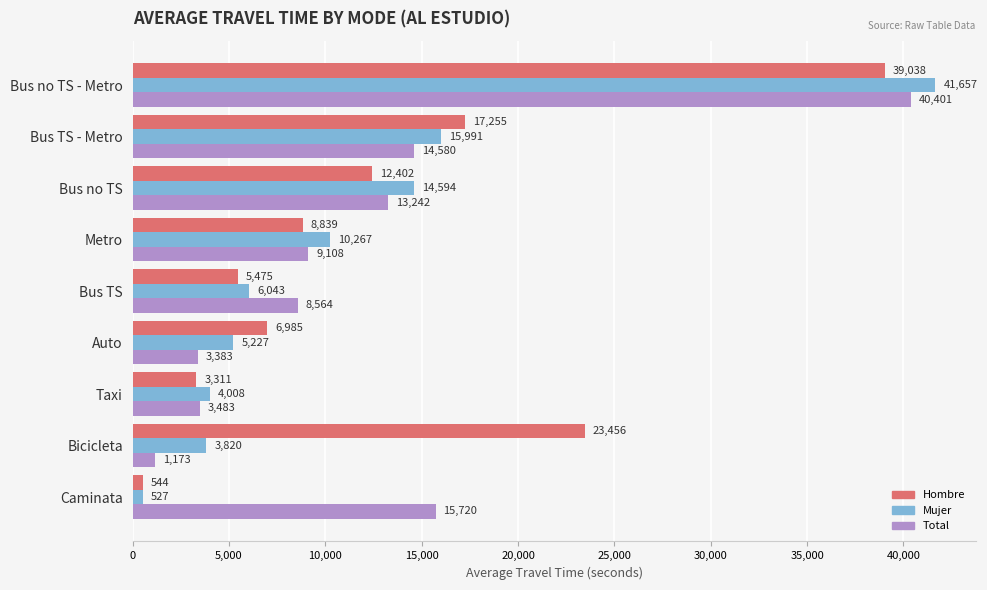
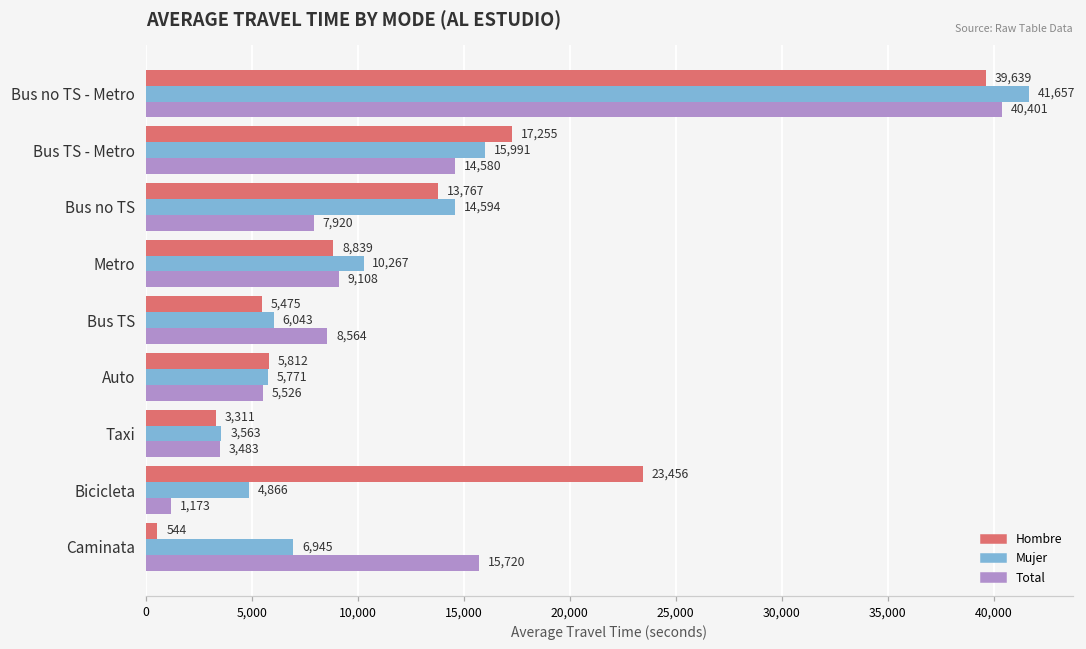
  {
    "Hombre": {
-     "Bus no TS - Metro": "39,038",
+     "Bus no TS - Metro": "39,639",
      "Bus TS - Metro": "17,255",
-     "Bus no TS": "12,402",
+     "Bus no TS": "13,767",
      "Metro": "8,839",
      "Bus TS": "5,475",
-     "Auto": "6,985",
+     "Auto": "5,812",
      "Taxi": "3,311",
      "Bicicleta": "23,456",
      "Caminata": "544"
    },
    "Mujer": {
      "Bus no TS - Metro": "41,657",
      "Bus TS - Metro": "15,991",
      "Bus no TS": "14,594",
      "Metro": "10,267",
      "Bus TS": "6,043",
-     "Auto": "5,227",
-     "Taxi": "4,008",
-     "Bicicleta": "3,820",
-     "Caminata": "527"
+     "Auto": "5,771",
+     "Taxi": "3,563",
+     "Bicicleta": "4,866",
+     "Caminata": "6,945"
    },
    "Total": {
      "Bus no TS - Metro": "40,401",
      "Bus TS - Metro": "14,580",
-     "Bus no TS": "13,242",
+     "Bus no TS": "7,920",
      "Metro": "9,108",
      "Bus TS": "8,564",
-     "Auto": "3,383",
+     "Auto": "5,526",
      "Taxi": "3,483",
      "Bicicleta": "1,173",
      "Caminata": "15,720"
    }
  }
